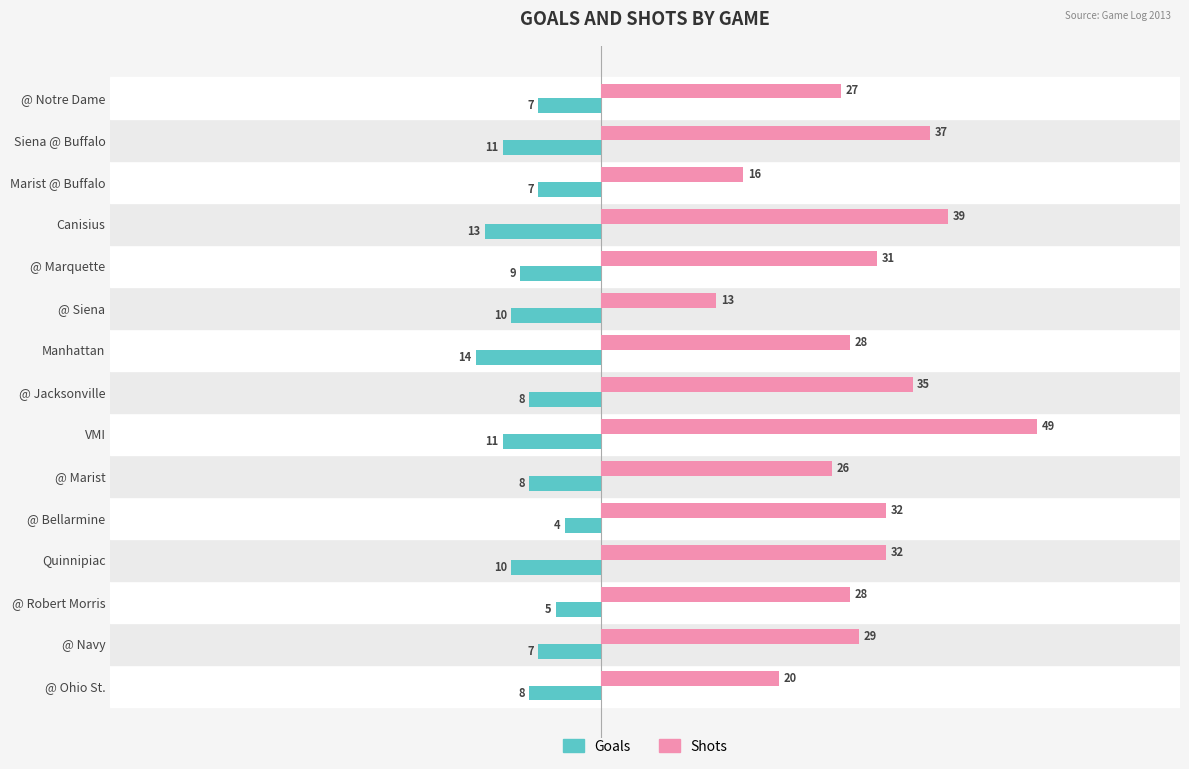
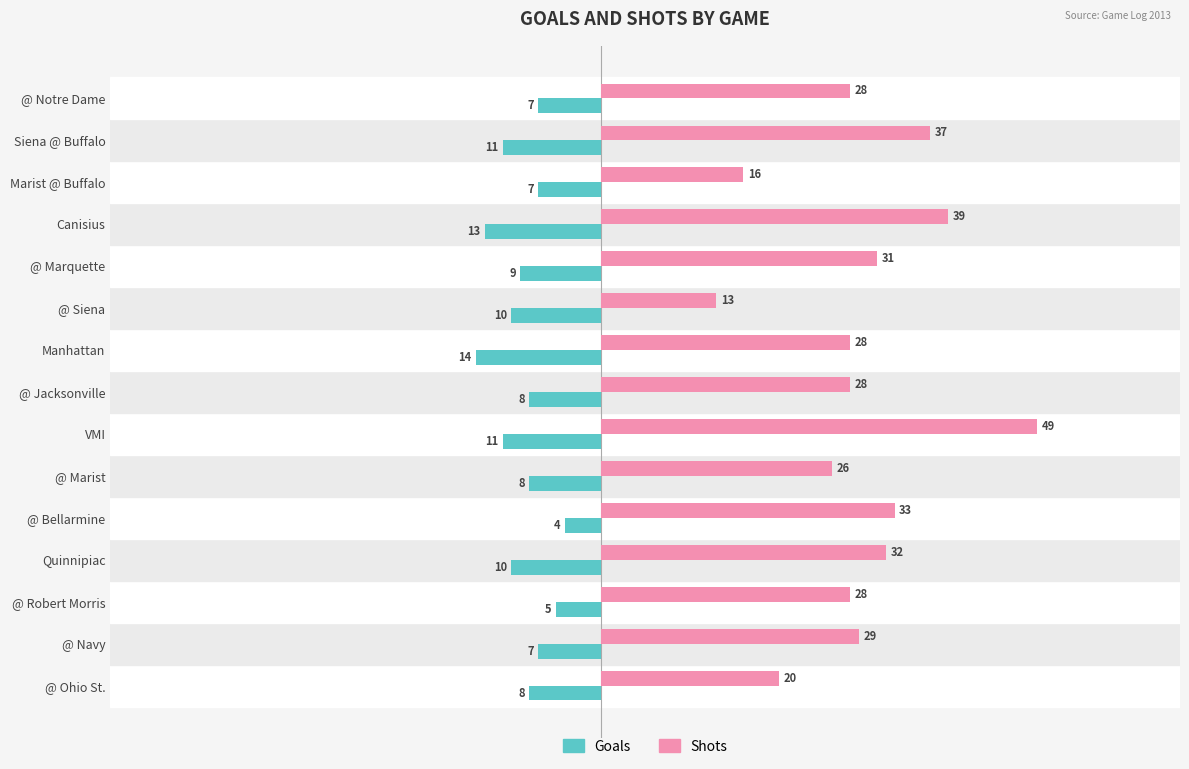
  {
    "Shots": {
-     "@ Notre Dame": 27,
+     "@ Notre Dame": 28,
      "Siena @ Buffalo": 37,
      "Marist @ Buffalo": 16,
      "Canisius": 39,
      "@ Marquette": 31,
      "@ Siena": 13,
      "Manhattan": 28,
-     "@ Jacksonville": 35,
+     "@ Jacksonville": 28,
      "VMI": 49,
      "@ Marist": 26,
-     "@ Bellarmine": 32,
+     "@ Bellarmine": 33,
      "Quinnipiac": 32,
      "@ Robert Morris": 28,
      "@ Navy": 29,
      "@ Ohio St.": 20
    }
  }
